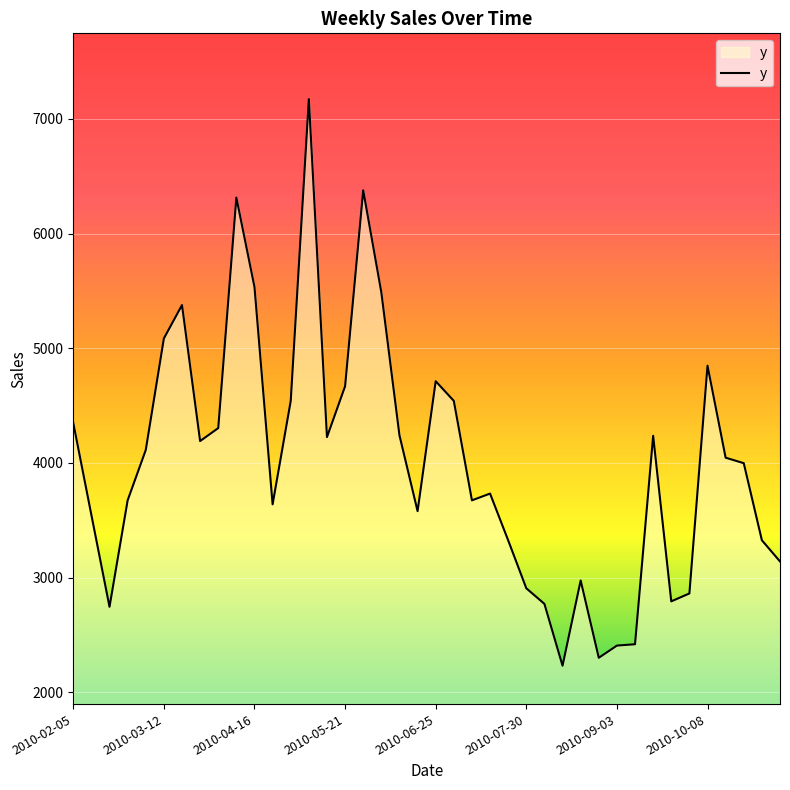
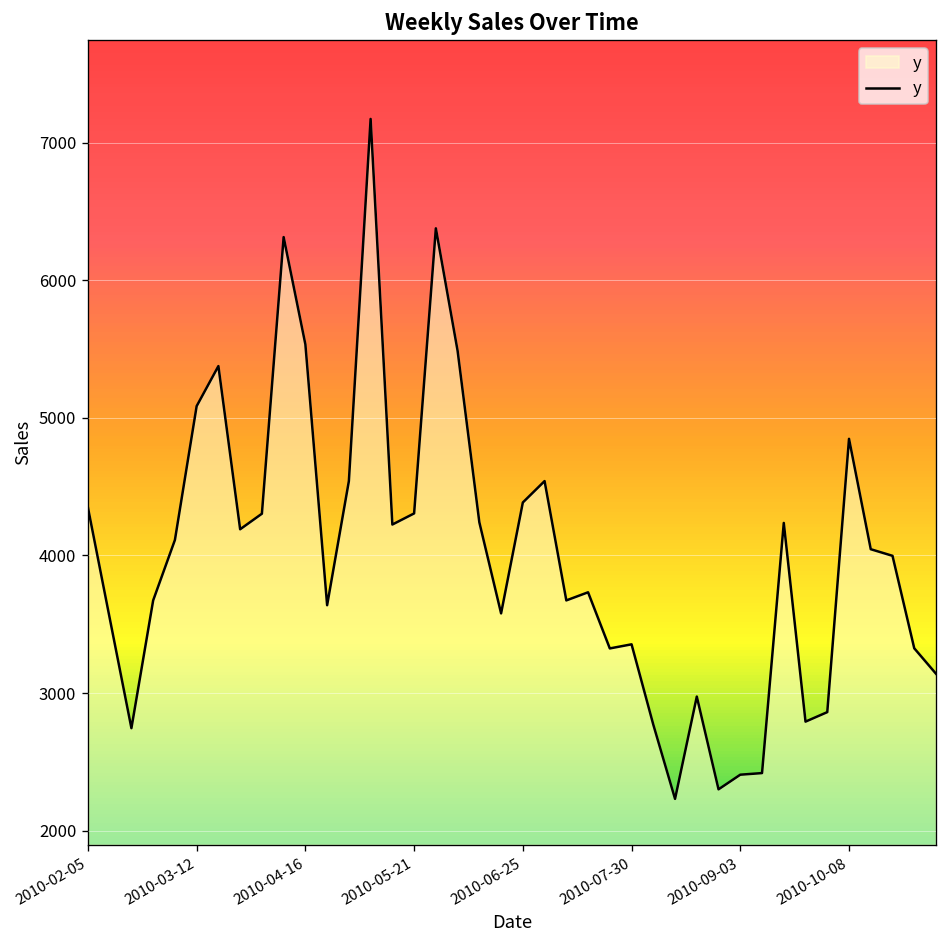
  {
    "2010-02-05": 4350,
    "2010-03-12": 5090,
    "2010-04-16": 5530,
-   "2010-05-21": 4670,
-   "2010-06-25": 4710,
-   "2010-07-30": 2910,
+   "2010-05-21": 4310,
+   "2010-06-25": 4380,
+   "2010-07-30": 3350,
    "2010-09-03": 2410,
    "2010-10-08": 4850
  }
